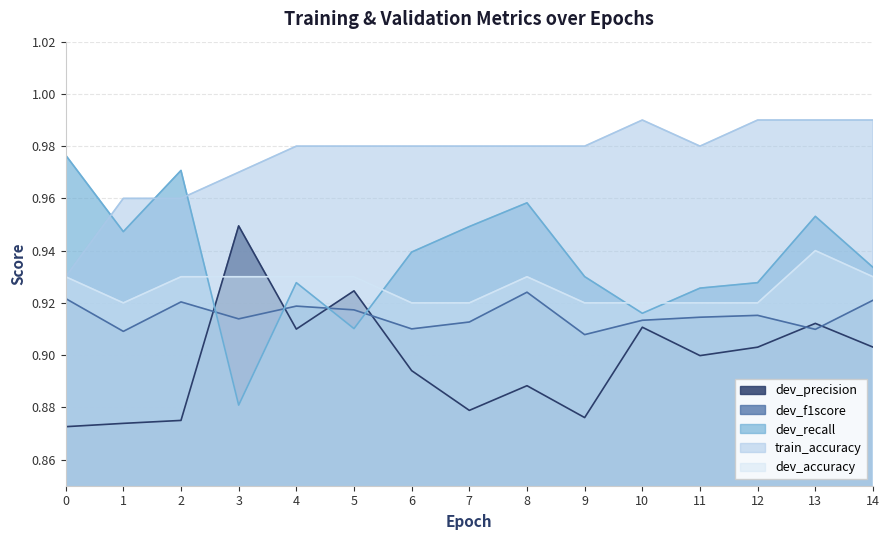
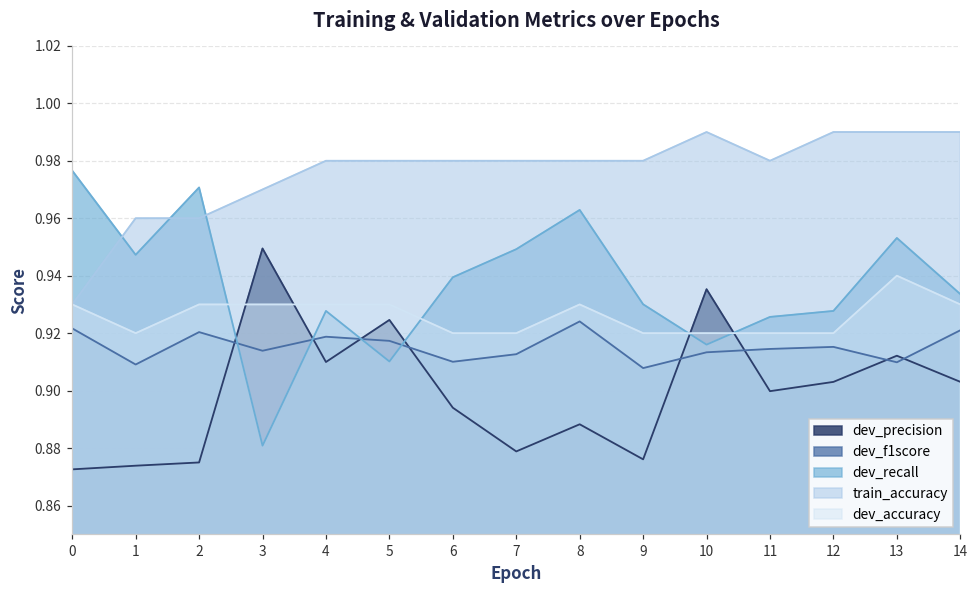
  {
    "dev_precision": {
      "0": 0.873,
      "1": 0.874,
      "2": 0.875,
      "3": 0.949,
      "4": 0.910,
      "5": 0.925,
      "6": 0.894,
      "7": 0.879,
      "8": 0.888,
      "9": 0.876,
-     "10": 0.911,
+     "10": 0.935,
      "11": 0.900,
      "12": 0.903,
      "13": 0.912,
      "14": 0.903
    },
    "dev_f1score": {
      "0": 0.922,
      "1": 0.909,
      "2": 0.920,
      "3": 0.914,
      "4": 0.919,
      "5": 0.917,
      "6": 0.910,
      "7": 0.913,
      "8": 0.924,
      "9": 0.908,
      "10": 0.913,
      "11": 0.915,
      "12": 0.915,
      "13": 0.910,
      "14": 0.921
    },
    "dev_recall": {
      "0": 0.977,
      "1": 0.947,
      "2": 0.971,
      "3": 0.881,
      "4": 0.928,
      "5": 0.910,
      "6": 0.939,
      "7": 0.949,
-     "8": 0.958,
+     "8": 0.963,
      "9": 0.930,
      "10": 0.916,
      "11": 0.926,
      "12": 0.928,
      "13": 0.953,
      "14": 0.934
    }
  }
